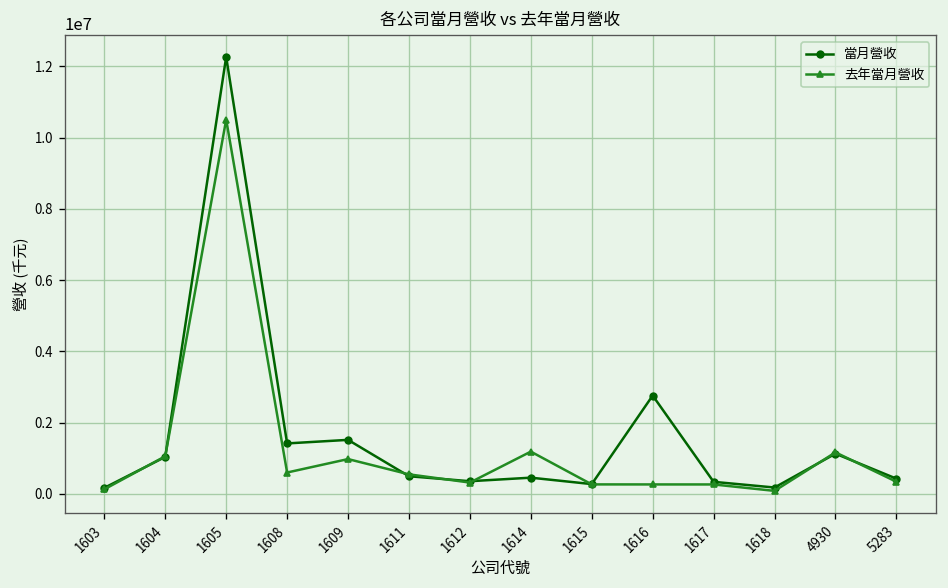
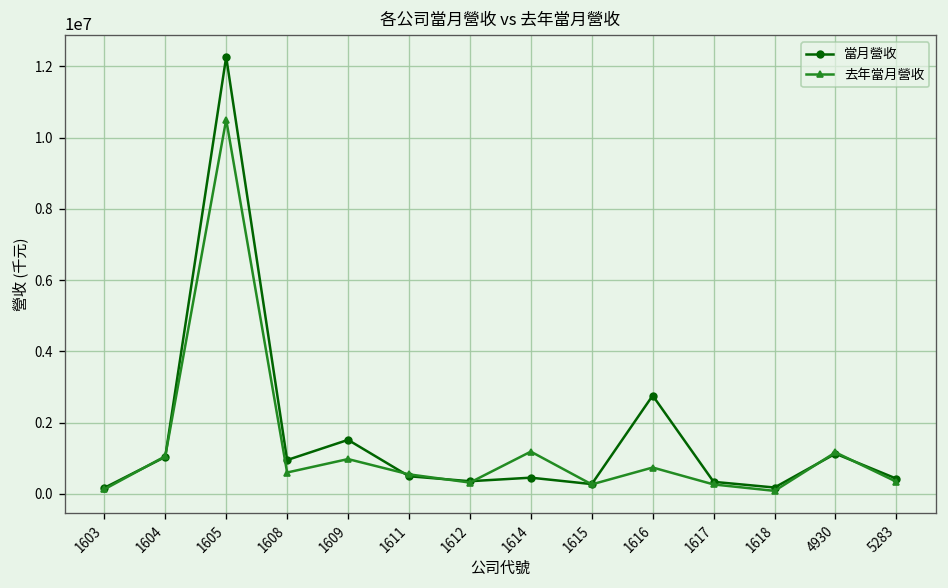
  {
    "當月營收": {
      "1605": 12300000,
-     "1608": 1400000,
+     "1608": 1000000,
      "1609": 1500000,
      "1614": 500000,
      "1616": 2800000,
      "1618": 200000,
      "5283": 400000
    },
    "去年當月營收": {
      "1605": 10500000,
      "1608": 600000,
      "1609": 1000000,
      "1614": 1200000,
-     "1616": 300000,
+     "1616": 700000,
      "1618": 100000,
      "5283": 300000
    }
  }
